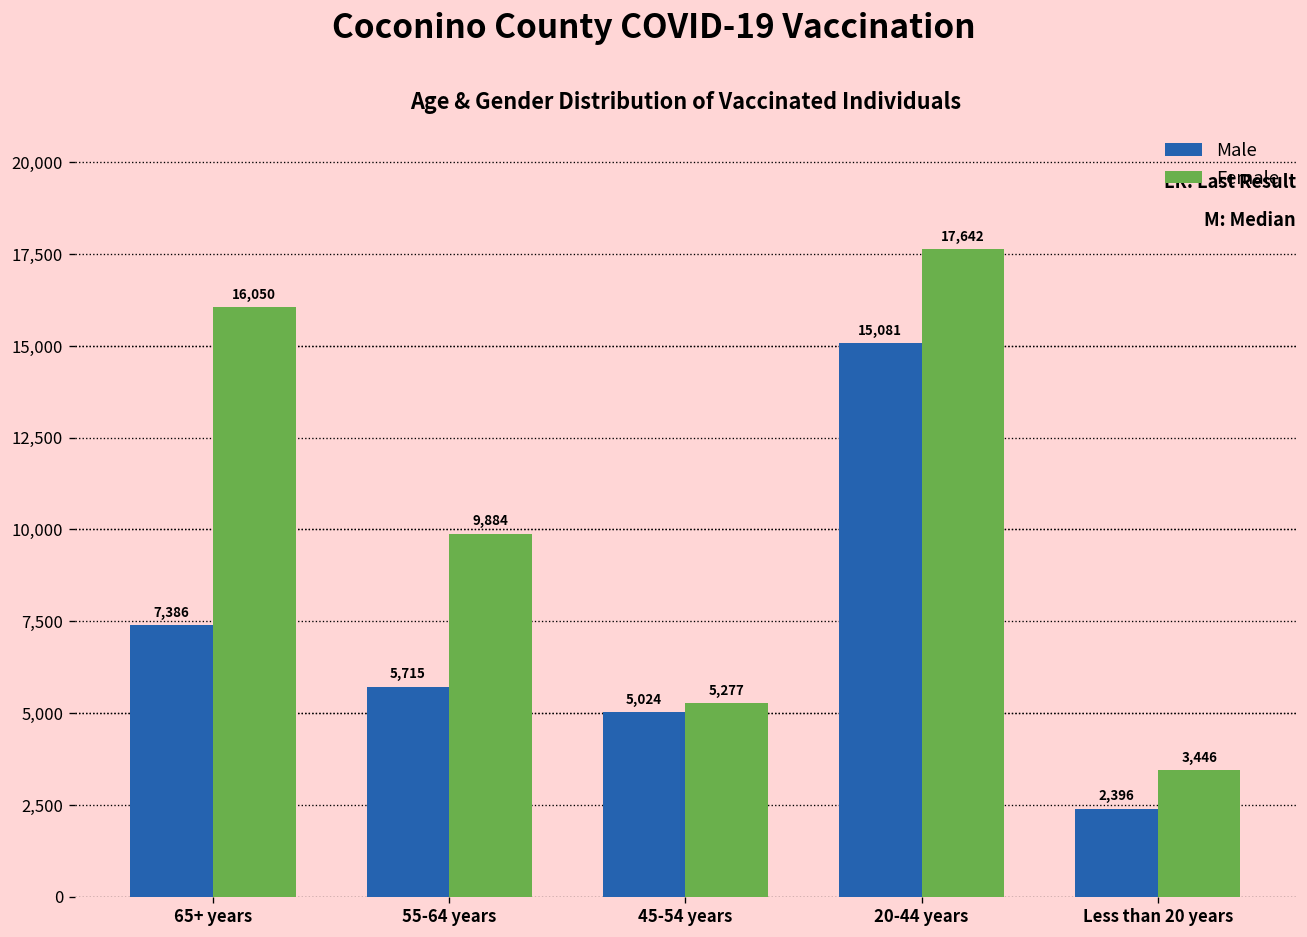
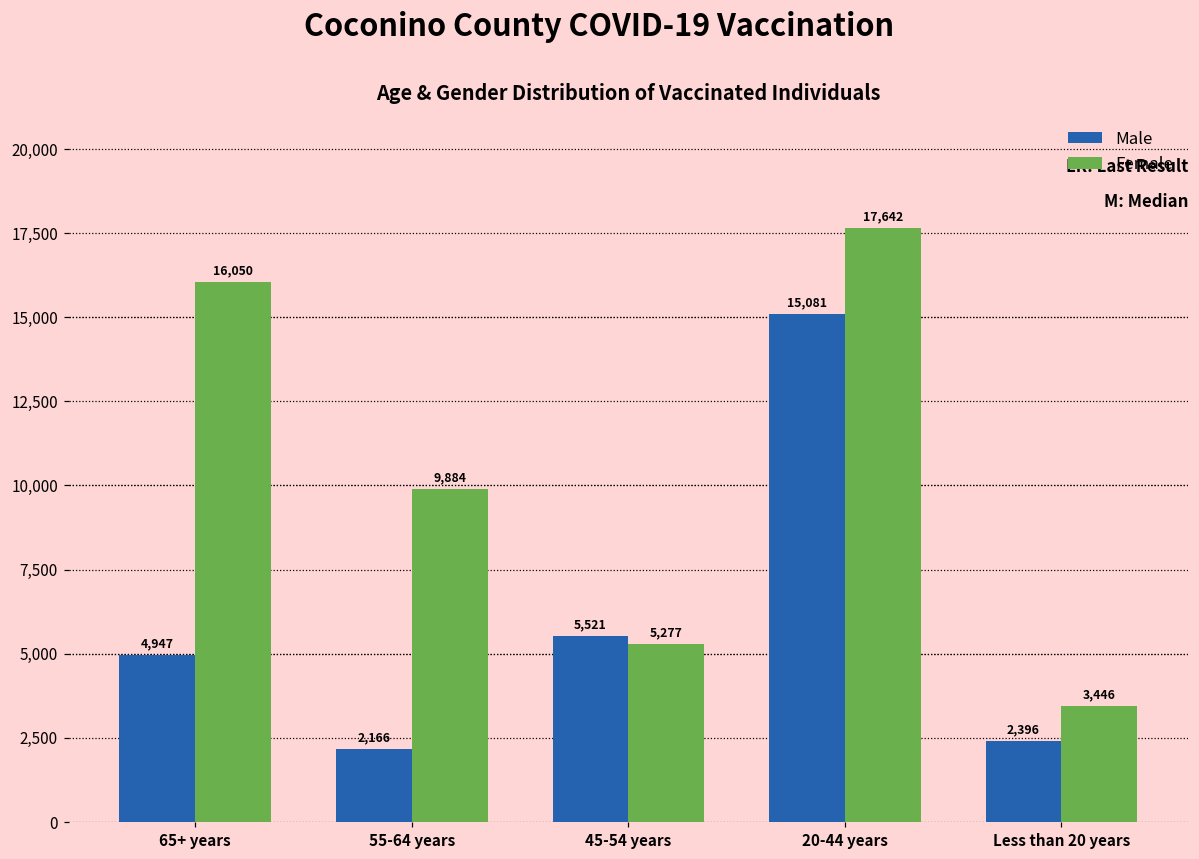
  {
    "Male": {
-     "65+ years": "7,386",
-     "55-64 years": "5,715",
-     "45-54 years": "5,024",
+     "65+ years": "4,947",
+     "55-64 years": "2,166",
+     "45-54 years": "5,521",
      "20-44 years": "15,081",
      "Less than 20 years": "2,396"
    },
    "Female": {
      "65+ years": "16,050",
      "55-64 years": "9,884",
      "45-54 years": "5,277",
      "20-44 years": "17,642",
      "Less than 20 years": "3,446"
    }
  }
